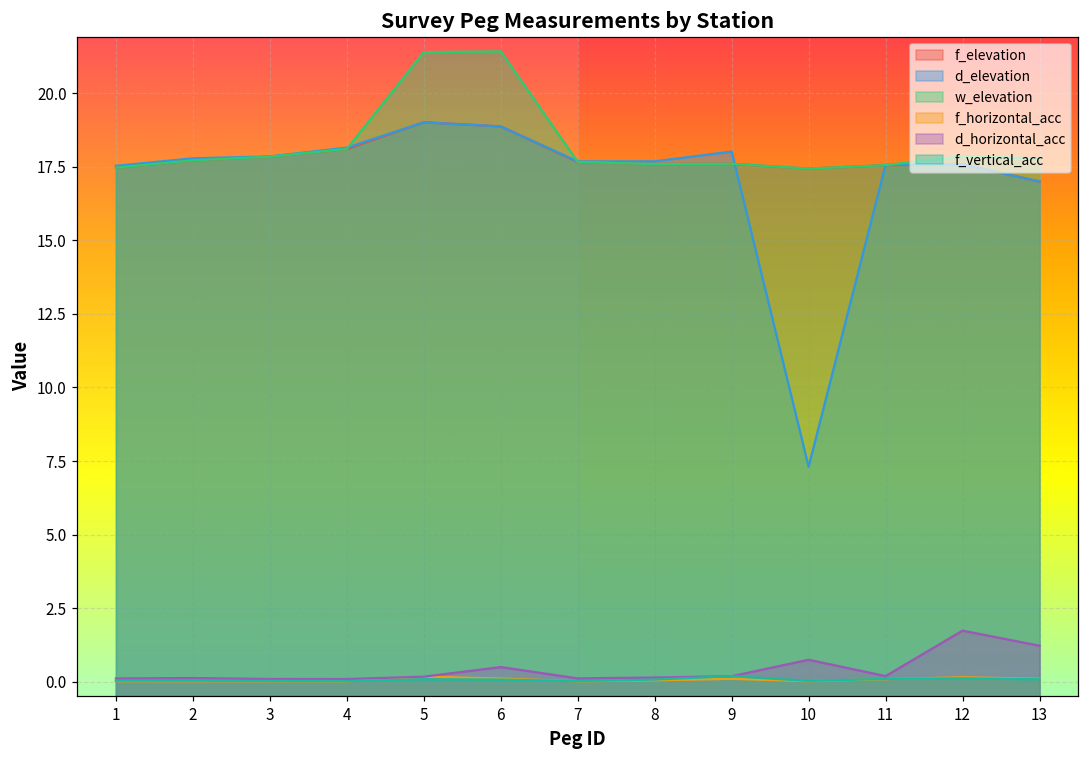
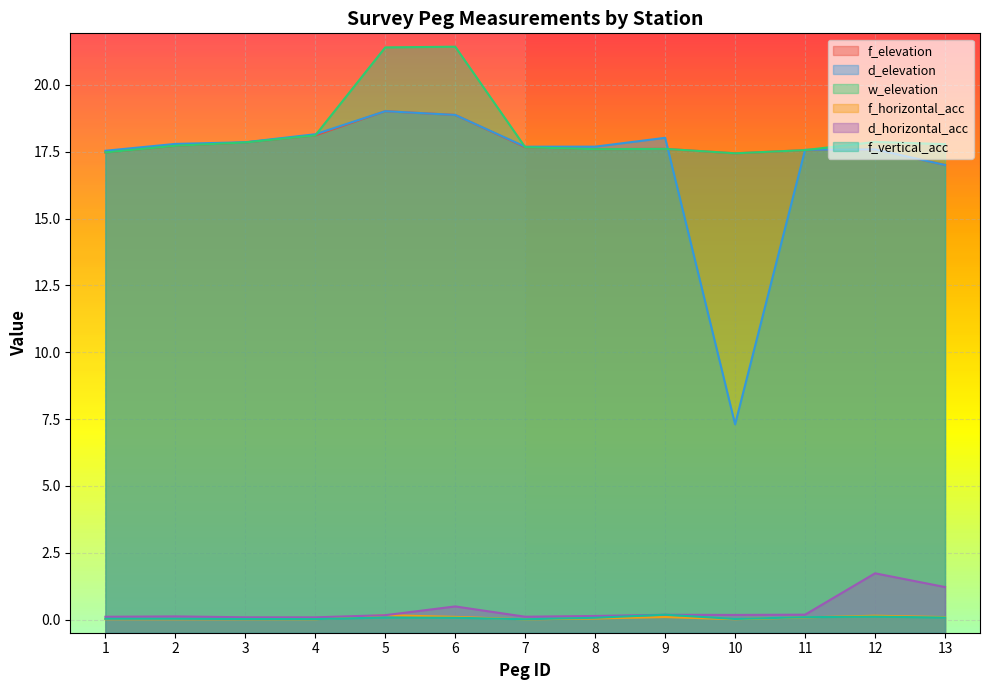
  {
    "d_horizontal_acc": {
      "6": 0.5,
-     "10": 0.7,
+     "10": 0.2,
      "12": 1.7,
      "13": 1.2
    }
  }
